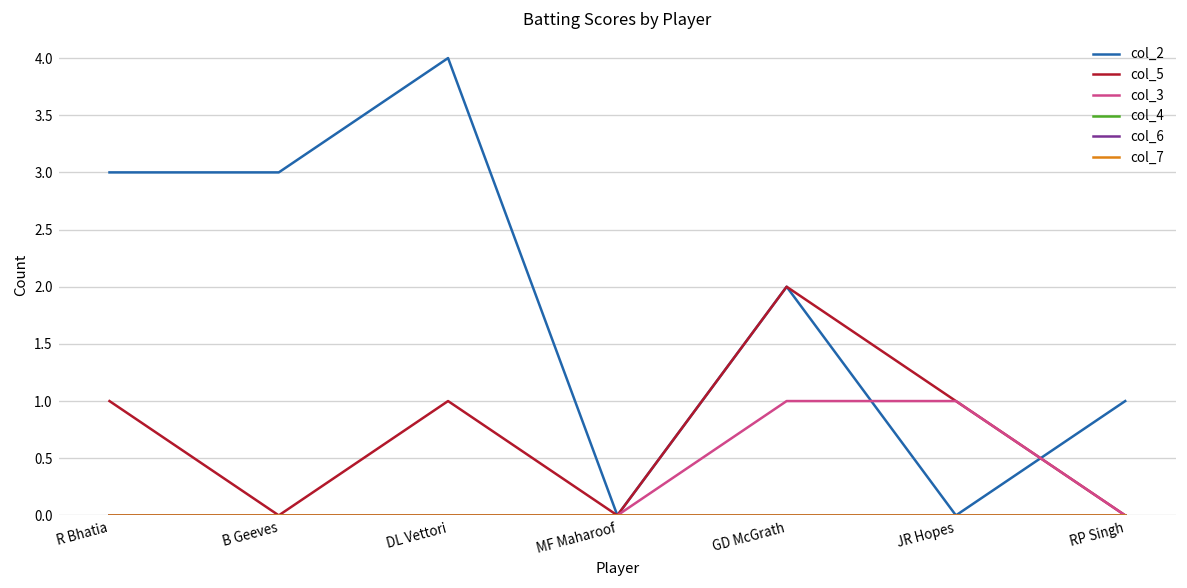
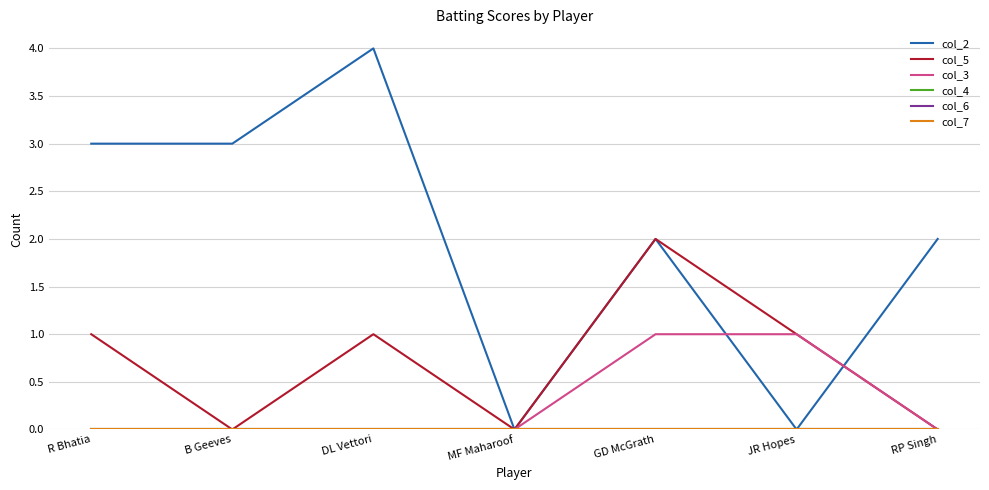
  {
    "col_2": {
      "R Bhatia": 3,
      "B Geeves": 3,
      "DL Vettori": 4,
-     "RP Singh": 1
+     "RP Singh": 2
    },
    "col_5": {
      "R Bhatia": 1,
      "DL Vettori": 1
    },
    "col_3": {
      "GD McGrath": 1
    },
    "col_7": {
      "GD McGrath": 0
    }
  }
